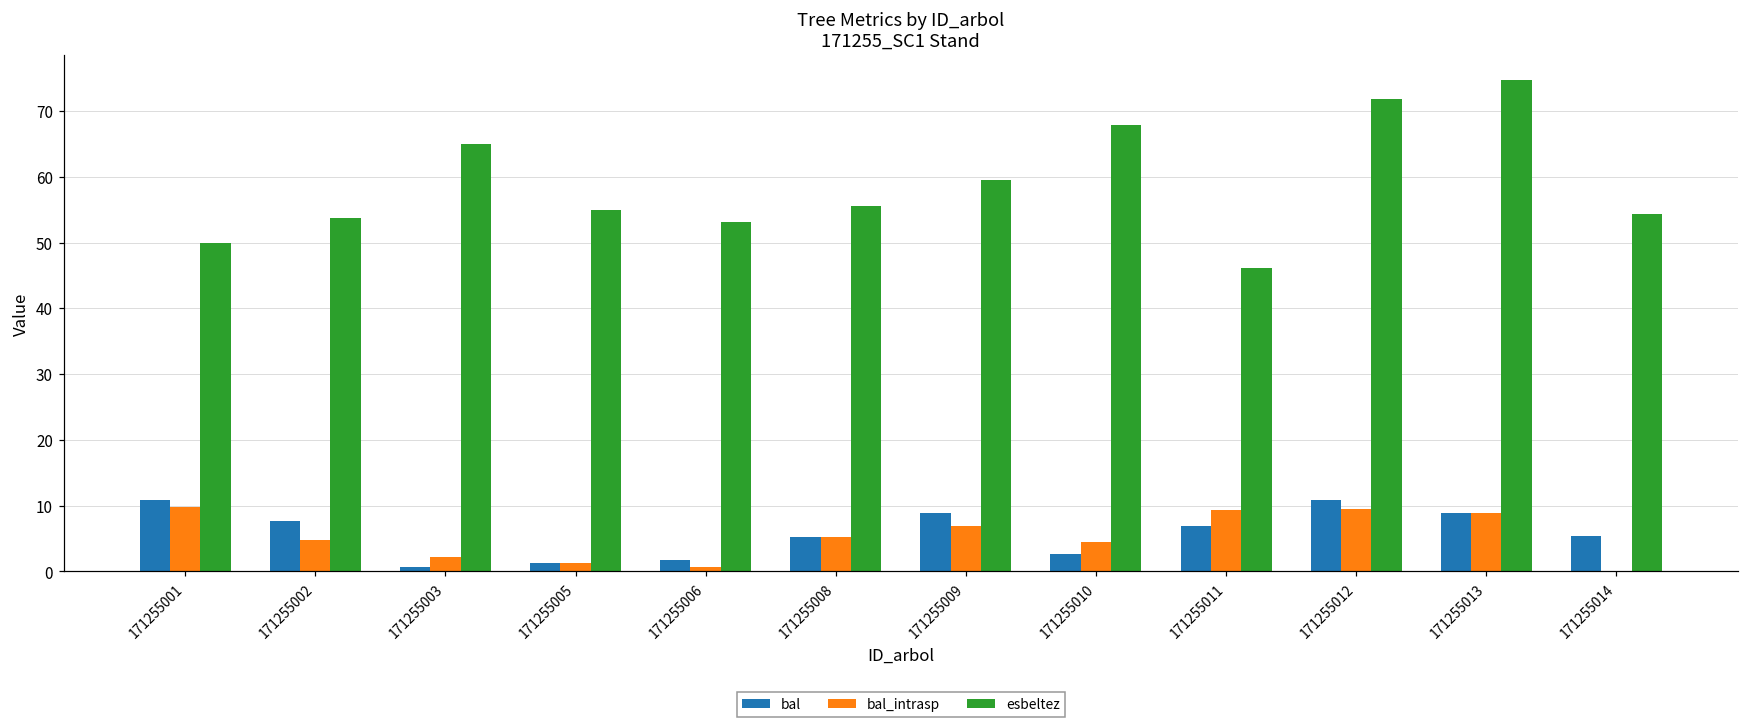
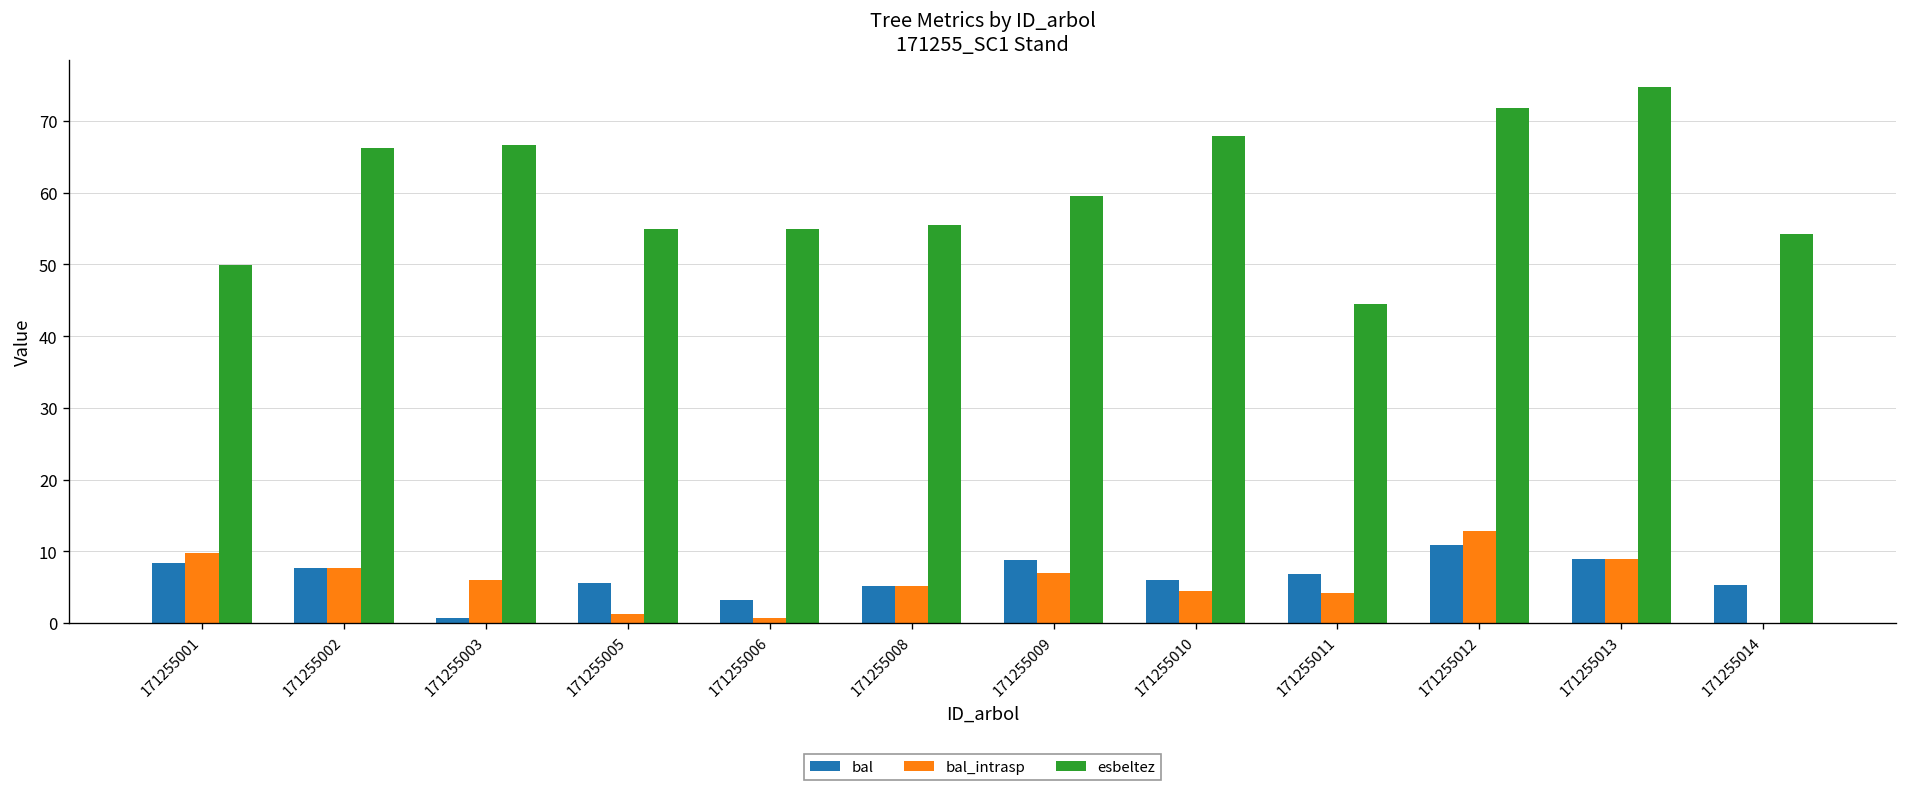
  {
    "bal": {
-     "171255001": 11,
+     "171255001": 8,
      "171255002": 8,
      "171255003": 1,
-     "171255005": 1,
-     "171255006": 2,
+     "171255005": 6,
+     "171255006": 3,
      "171255008": 5,
      "171255009": 9,
-     "171255010": 3,
+     "171255010": 6,
      "171255011": 7,
      "171255012": 11,
      "171255013": 9,
      "171255014": 5
    },
    "bal_intrasp": {
      "171255001": 10,
-     "171255002": 5,
-     "171255003": 2,
+     "171255002": 8,
+     "171255003": 6,
      "171255005": 1,
      "171255006": 1,
      "171255008": 5,
      "171255009": 7,
      "171255010": 4,
-     "171255011": 9,
-     "171255012": 9,
+     "171255011": 4,
+     "171255012": 13,
      "171255013": 9,
      "171255014": 0
    },
    "esbeltez": {
      "171255001": 50,
-     "171255002": 54,
-     "171255003": 65,
+     "171255002": 66,
+     "171255003": 67,
      "171255005": 55,
-     "171255006": 53,
+     "171255006": 55,
      "171255008": 56,
      "171255009": 60,
      "171255010": 68,
-     "171255011": 46,
+     "171255011": 45,
      "171255012": 72,
      "171255013": 75,
      "171255014": 54
    }
  }
